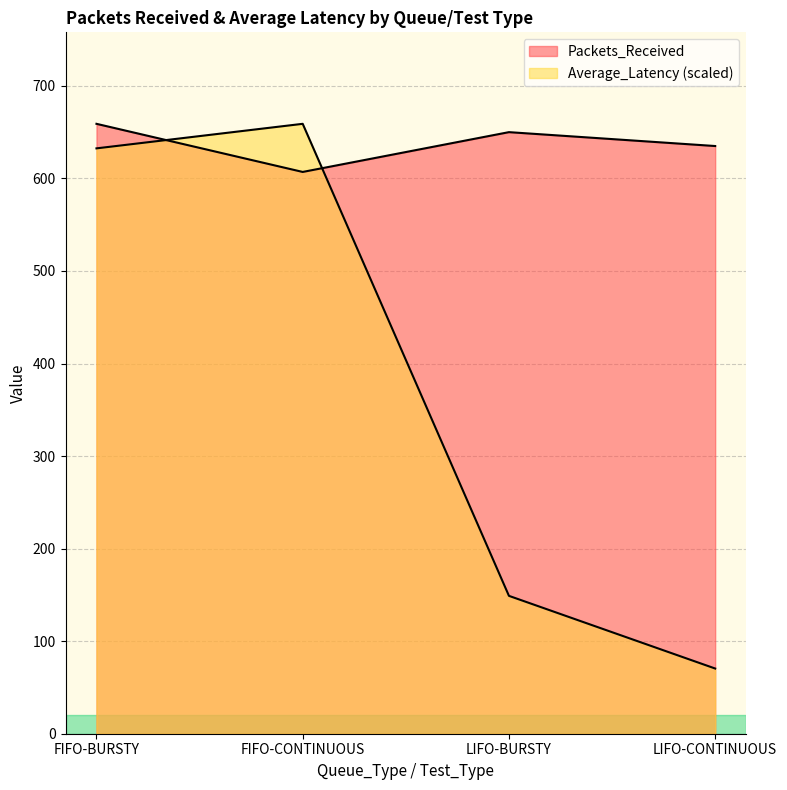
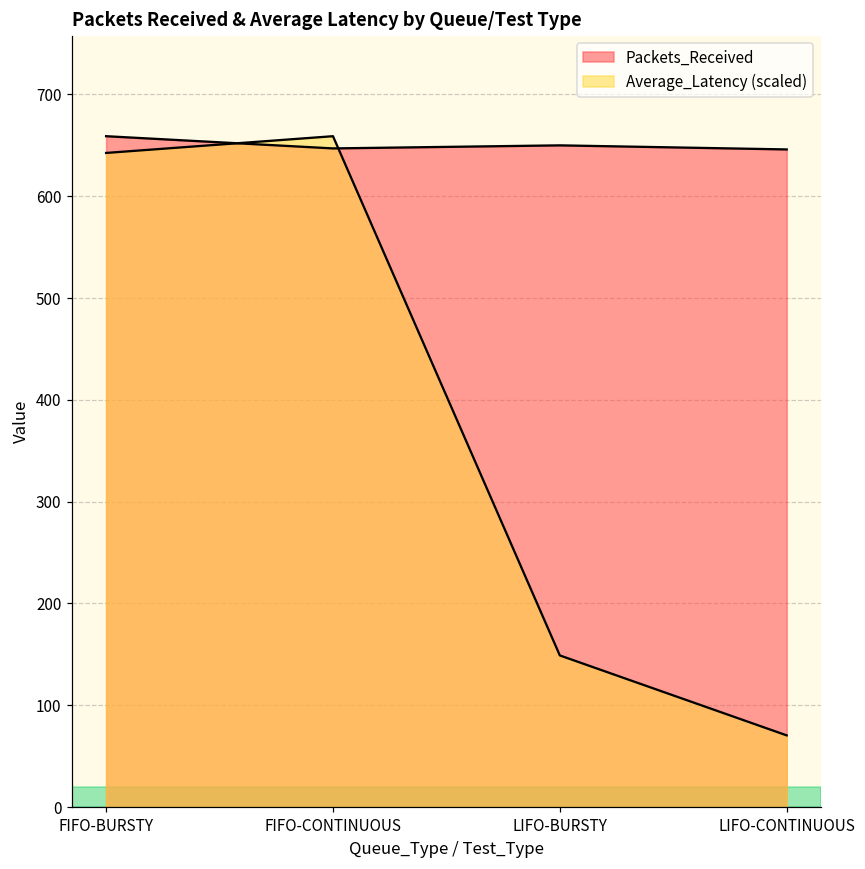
  {
    "Packets_Received": {
      "FIFO-BURSTY": 660,
-     "FIFO-CONTINUOUS": 610,
+     "FIFO-CONTINUOUS": 650,
      "LIFO-BURSTY": 650,
-     "LIFO-CONTINUOUS": 640
+     "LIFO-CONTINUOUS": 650
    },
    "Average_Latency (scaled)": {
-     "FIFO-BURSTY": 630,
+     "FIFO-BURSTY": 640,
      "FIFO-CONTINUOUS": 660,
      "LIFO-BURSTY": 150,
      "LIFO-CONTINUOUS": 70
    }
  }
